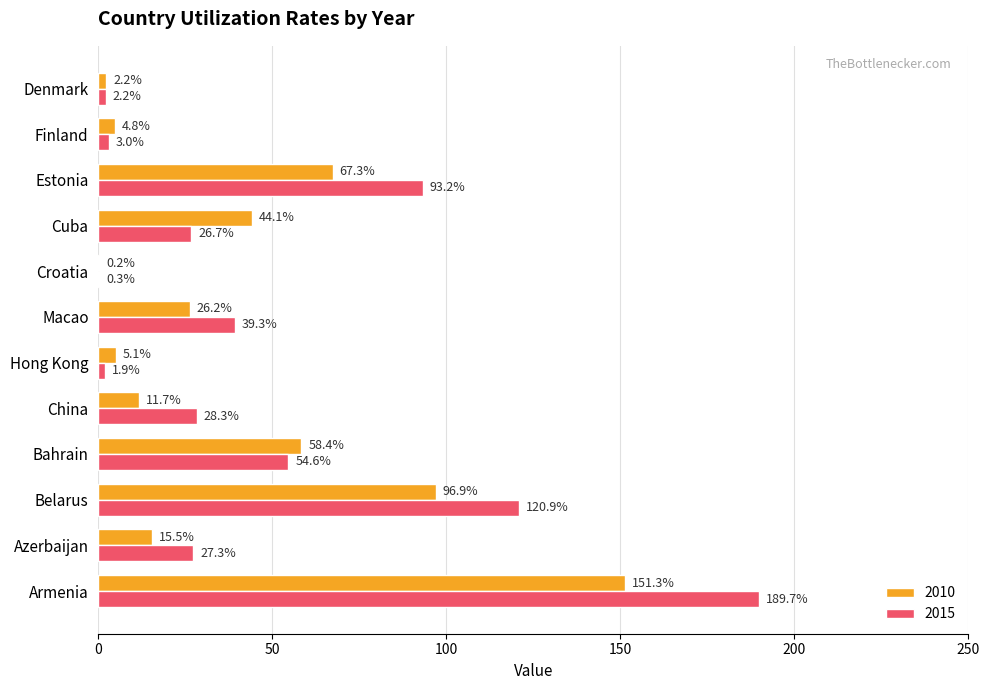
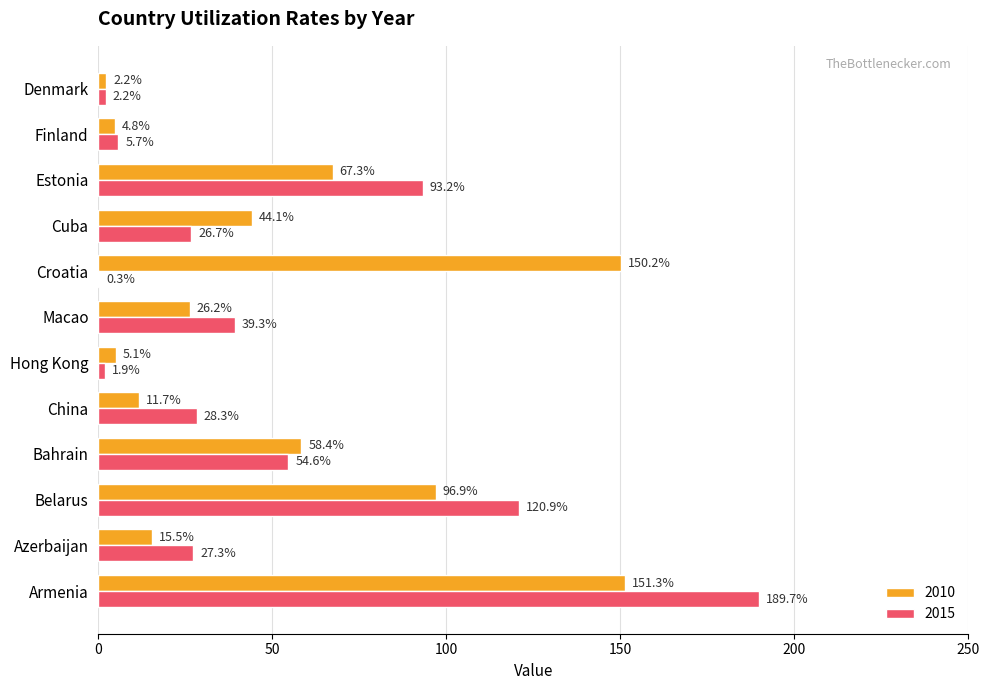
  {
    "2010": {
      "Denmark": "2.2%",
      "Finland": "4.8%",
      "Estonia": "67.3%",
      "Cuba": "44.1%",
-     "Croatia": "0.2%",
+     "Croatia": "150.2%",
      "Macao": "26.2%",
      "Hong Kong": "5.1%",
      "China": "11.7%",
      "Bahrain": "58.4%",
      "Belarus": "96.9%",
      "Azerbaijan": "15.5%",
      "Armenia": "151.3%"
    },
    "2015": {
      "Denmark": "2.2%",
-     "Finland": "3.0%",
+     "Finland": "5.7%",
      "Estonia": "93.2%",
      "Cuba": "26.7%",
      "Croatia": "0.3%",
      "Macao": "39.3%",
      "Hong Kong": "1.9%",
      "China": "28.3%",
      "Bahrain": "54.6%",
      "Belarus": "120.9%",
      "Azerbaijan": "27.3%",
      "Armenia": "189.7%"
    }
  }
